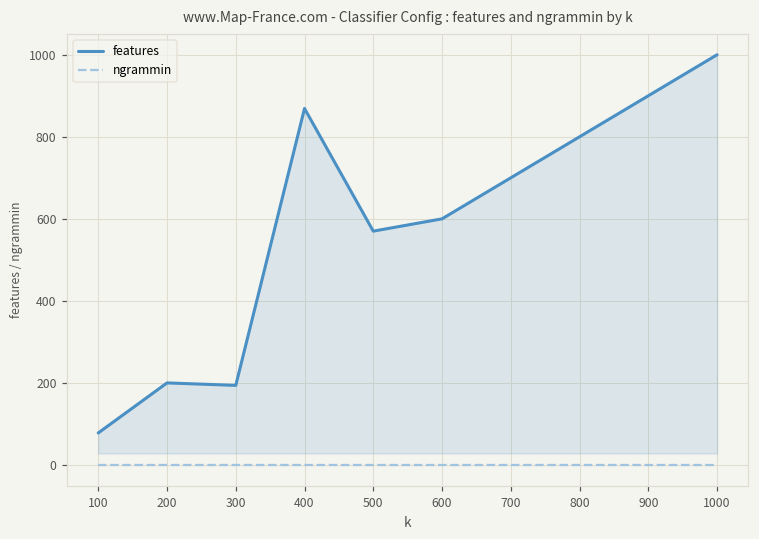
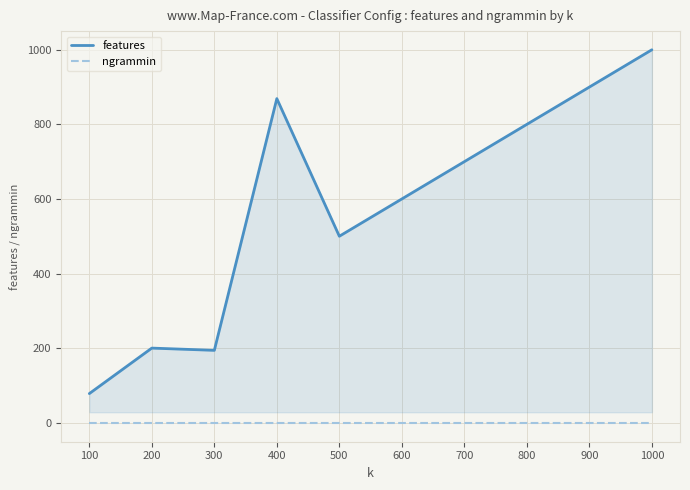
  {
    "features": {
      "100": 80,
      "200": 200,
      "300": 190,
      "400": 870,
-     "500": 570,
+     "500": 500,
      "600": 600,
      "700": 700,
      "800": 800,
      "900": 900,
      "1000": 1000
    },
    "ngrammin": {
      "100": 0,
      "200": 0,
      "300": 0,
      "400": 0,
      "500": 0,
      "600": 0,
      "700": 0,
      "800": 0,
      "900": 0,
      "1000": 0
    }
  }
